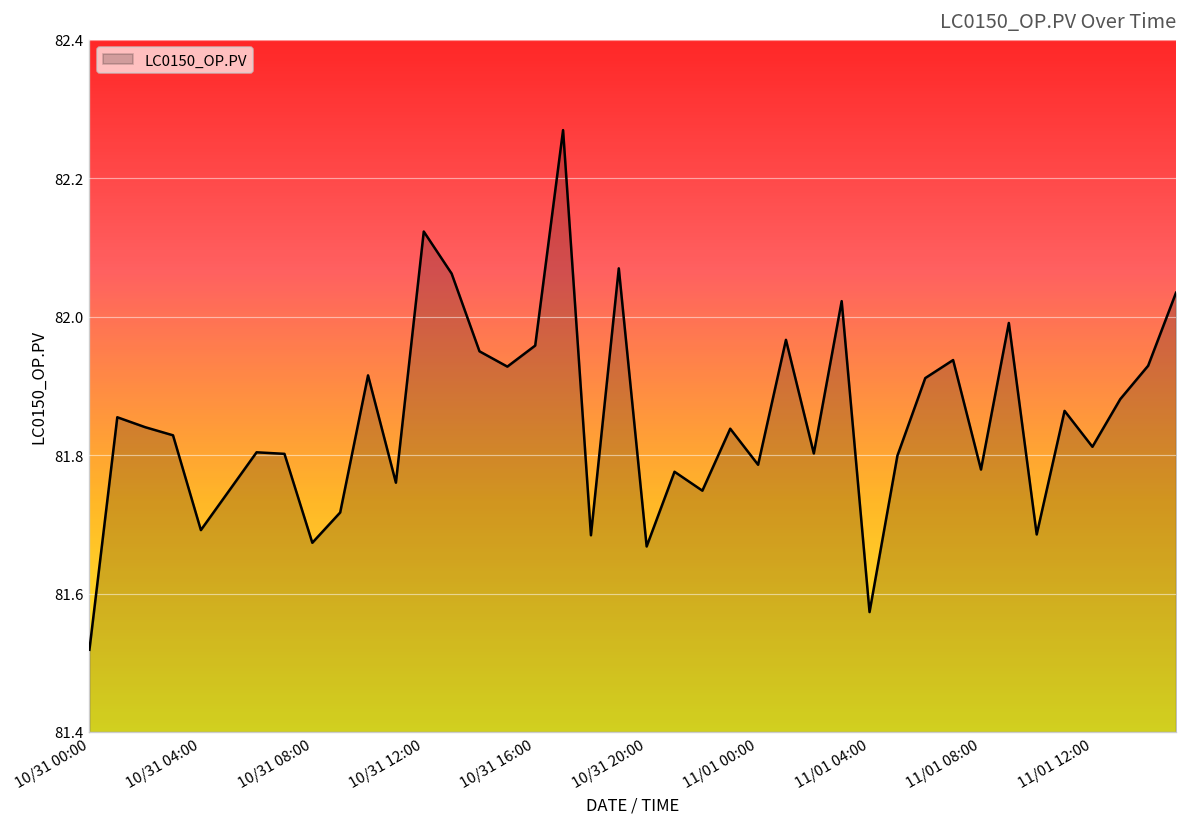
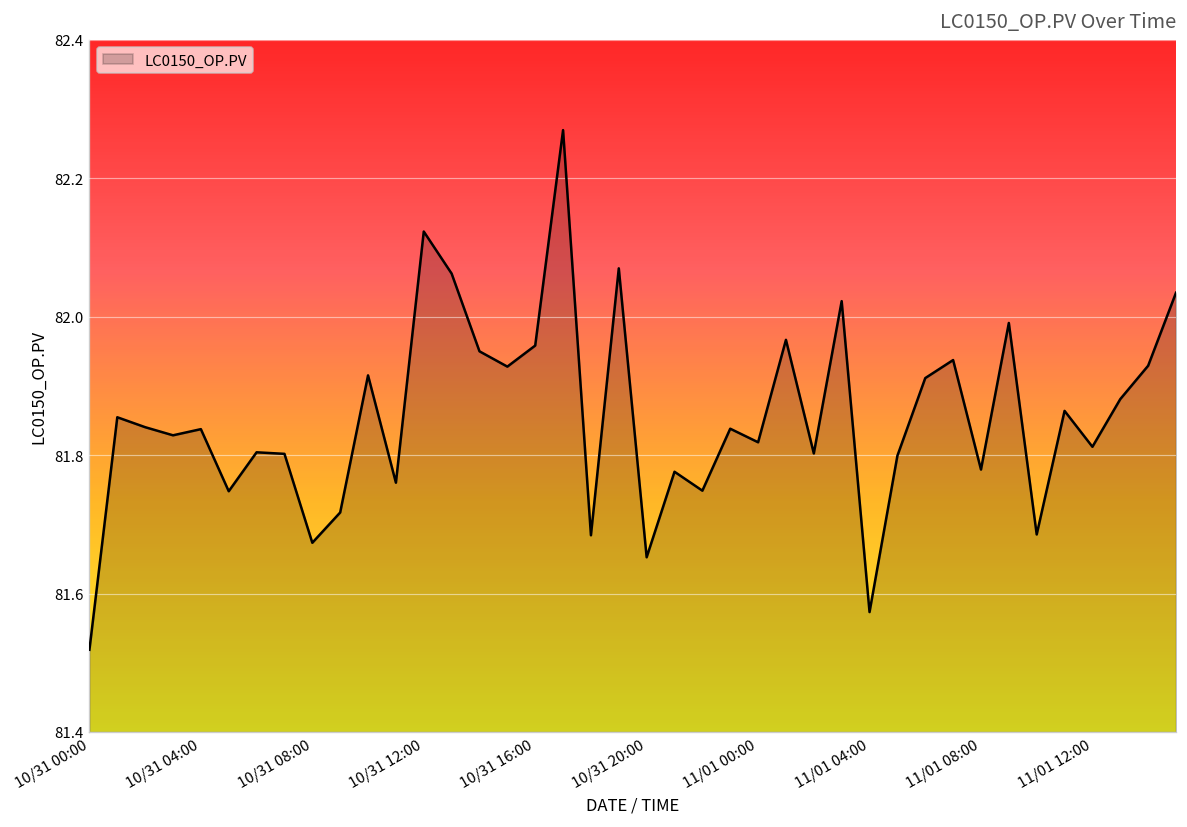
  {
    "10/31 00:00": 81.52,
-   "10/31 04:00": 81.69,
+   "10/31 04:00": 81.84,
    "10/31 08:00": 81.67,
    "10/31 12:00": 82.12,
    "10/31 16:00": 81.96,
-   "10/31 20:00": 81.67,
-   "11/01 00:00": 81.79,
+   "10/31 20:00": 81.65,
+   "11/01 00:00": 81.82,
    "11/01 04:00": 81.57,
    "11/01 08:00": 81.78,
    "11/01 12:00": 81.81
  }
